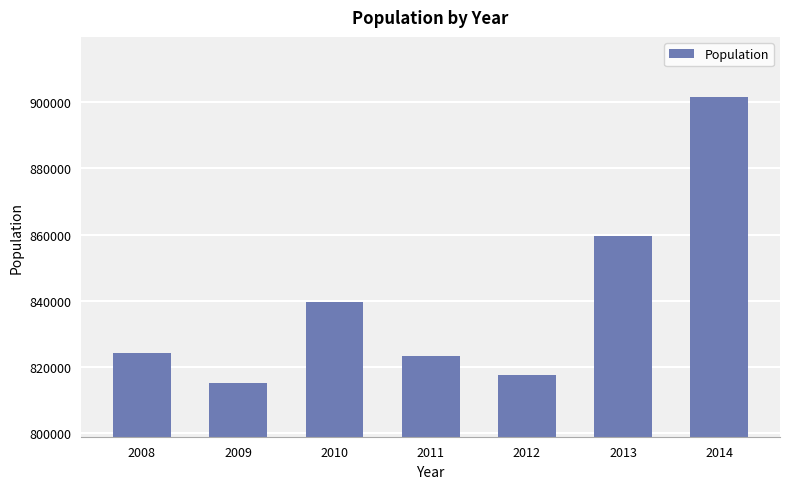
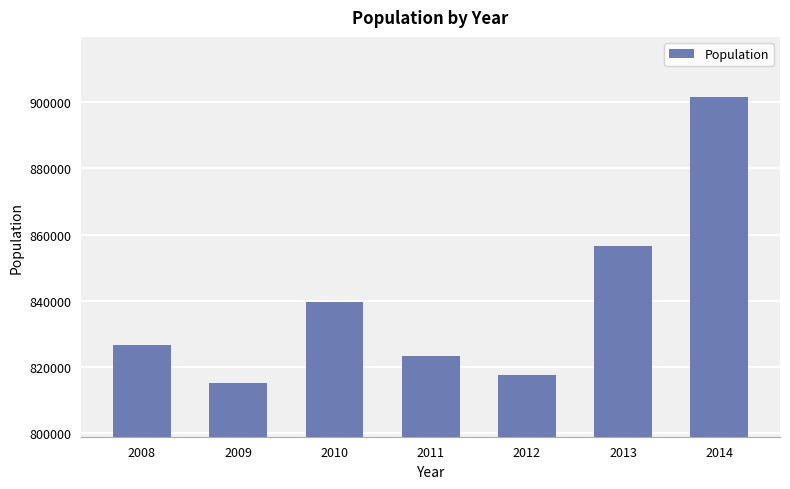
  {
-   "2008": 824000,
+   "2008": 827000,
    "2009": 815000,
    "2010": 840000,
    "2011": 823000,
    "2012": 818000,
-   "2013": 860000,
+   "2013": 857000,
    "2014": 902000
  }
